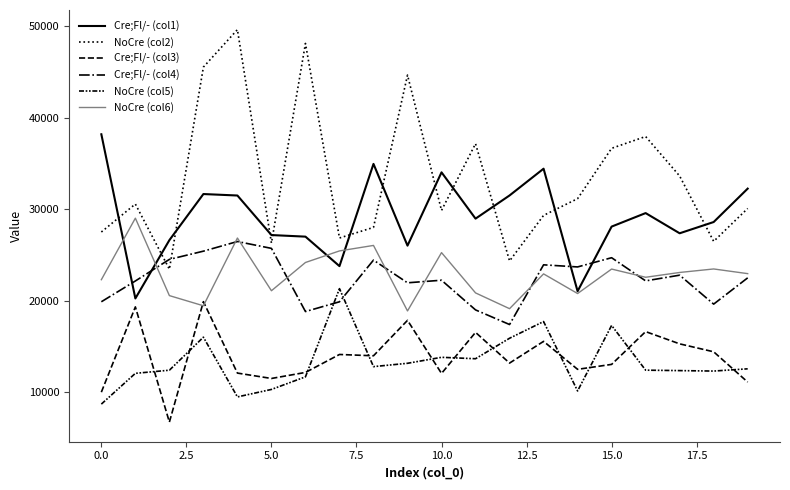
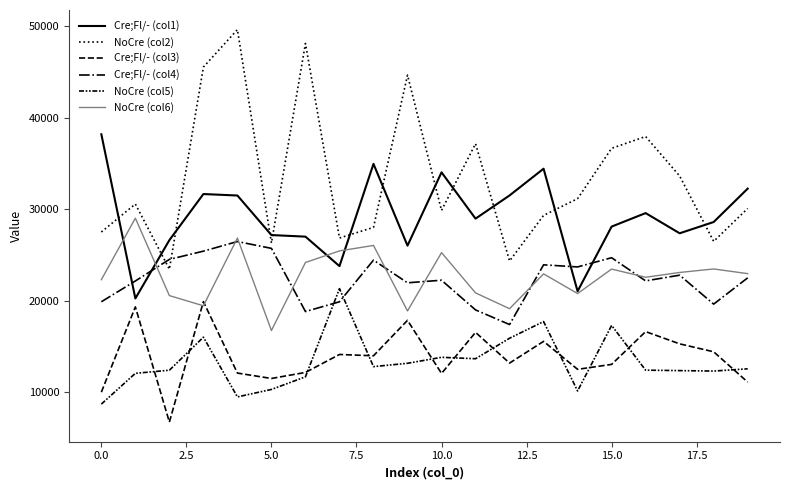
  {
    "NoCre (col6)": {
      "0.0": 22000,
-     "5.0": 21000,
+     "5.0": 17000,
      "10.0": 25000,
      "15.0": 23000
    }
  }
